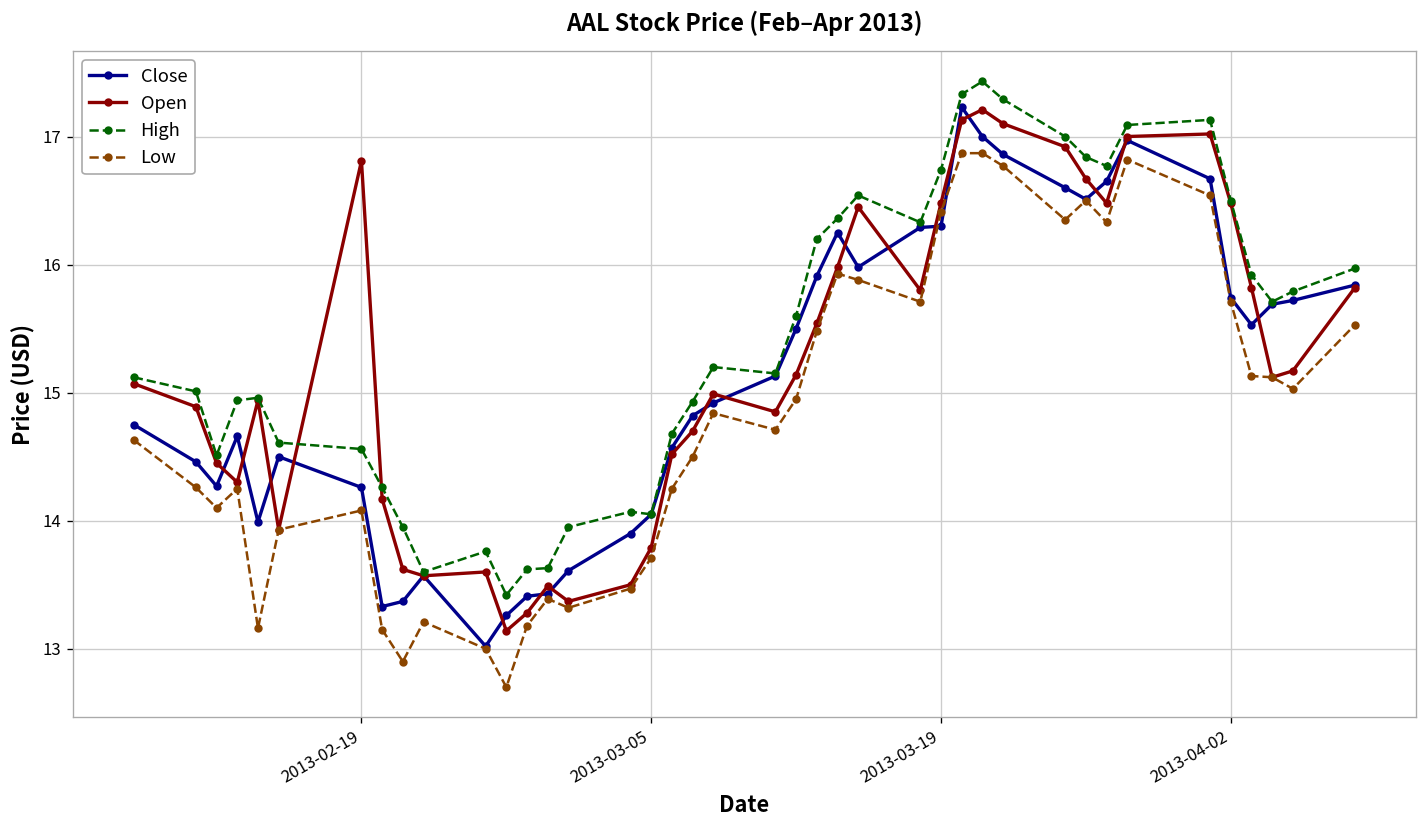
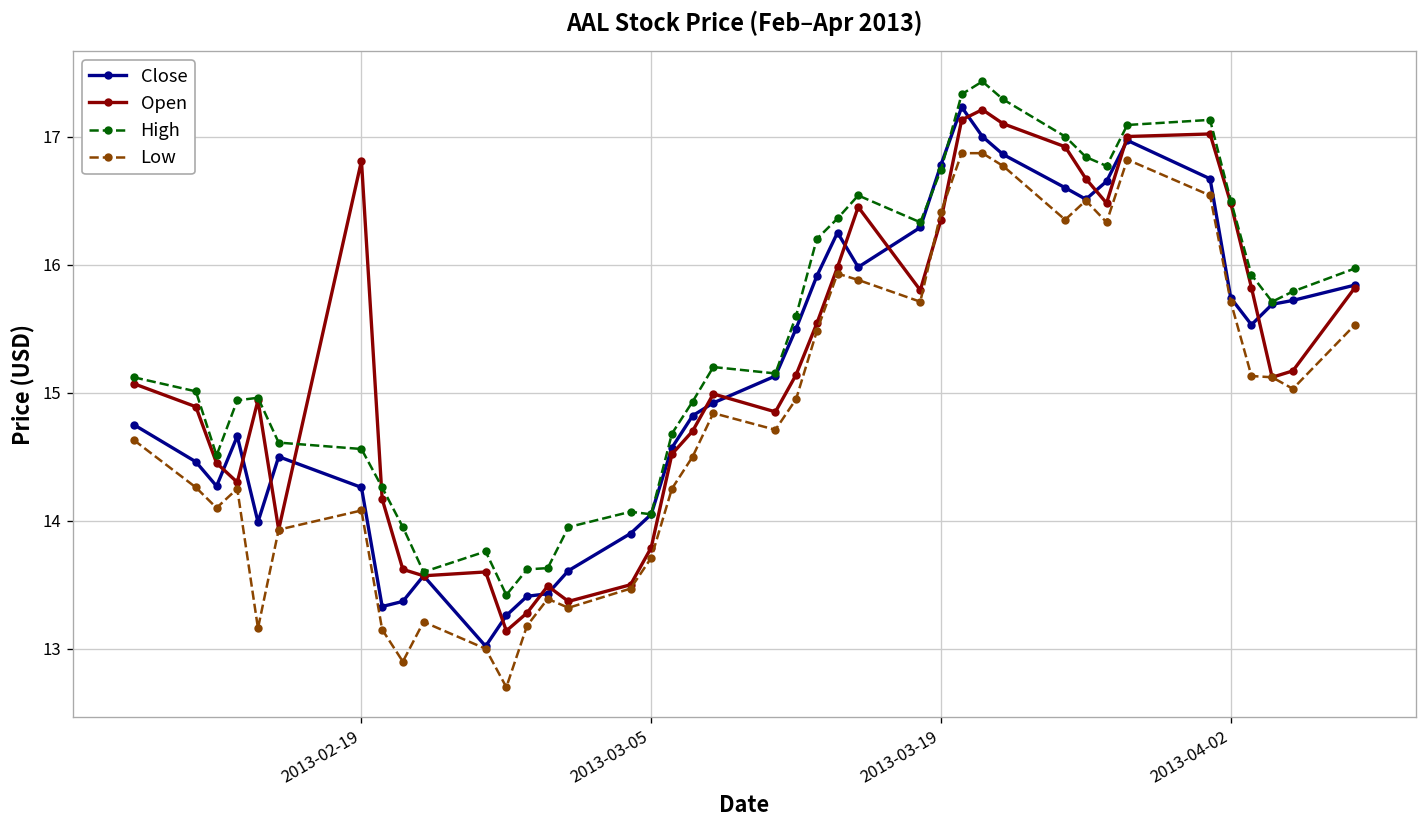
  {
    "Close": {
      "2013-02-19": 14.26,
-     "2013-03-19": 16.30,
+     "2013-03-19": 16.78,
      "2013-04-02": 15.74
    },
    "Open": {
      "2013-02-19": 16.81,
      "2013-03-05": 13.79,
-     "2013-03-19": 16.48
+     "2013-03-19": 16.35
    },
    "High": {
      "2013-02-19": 14.56,
      "2013-03-19": 16.74
    },
    "Low": {
      "2013-02-19": 14.08,
      "2013-03-05": 13.71,
      "2013-03-19": 16.41,
      "2013-04-02": 15.71
    }
  }
